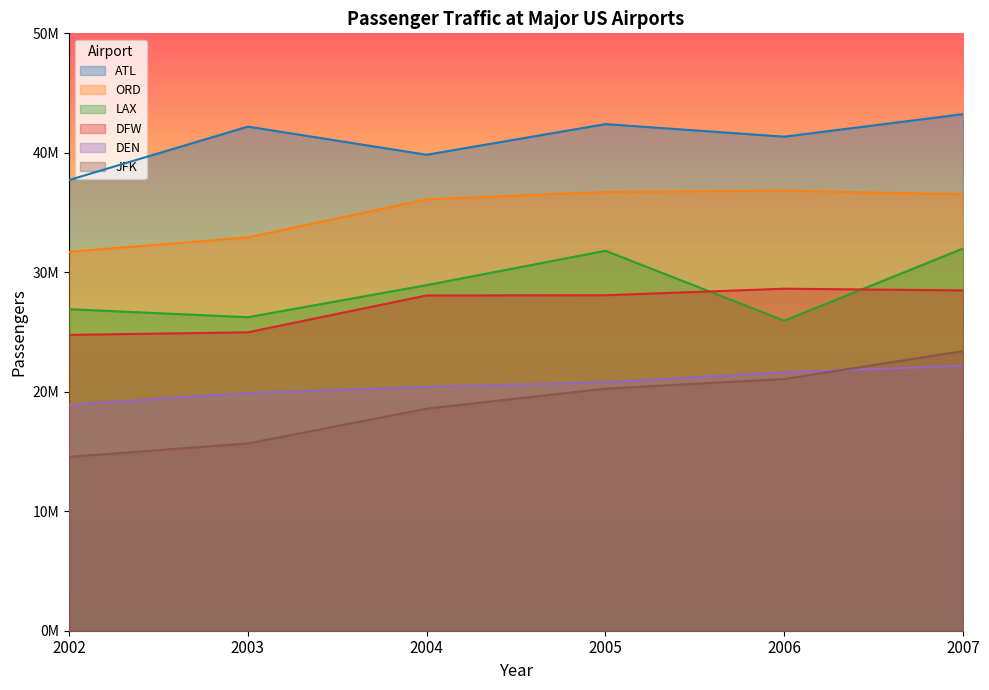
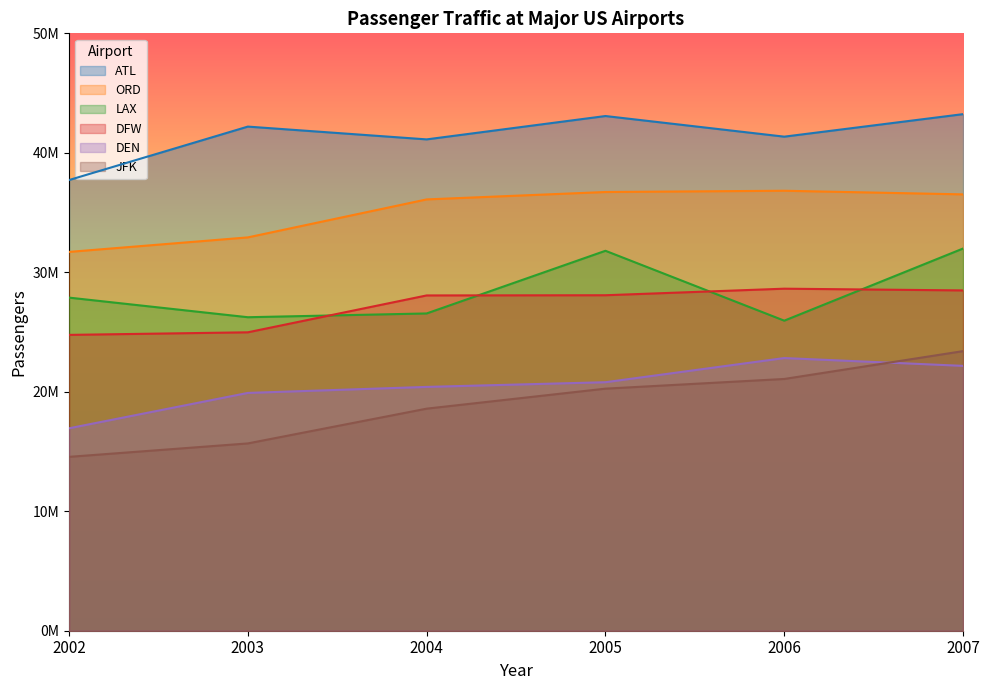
  {
    "ATL": {
      "2002": 37700000,
      "2003": 42200000,
-     "2004": 39800000,
-     "2005": 42400000,
+     "2004": 41100000,
+     "2005": 43100000,
      "2006": 41400000,
      "2007": 43200000
    },
    "LAX": {
-     "2002": 26900000,
+     "2002": 27900000,
      "2003": 26200000,
-     "2004": 28900000,
+     "2004": 26600000,
      "2005": 31800000,
      "2006": 26000000,
      "2007": 32000000
    },
    "DEN": {
-     "2002": 18900000,
+     "2002": 16900000,
      "2003": 19900000,
      "2004": 20400000,
      "2005": 20800000,
-     "2006": 21600000,
+     "2006": 22800000,
      "2007": 22200000
    }
  }
